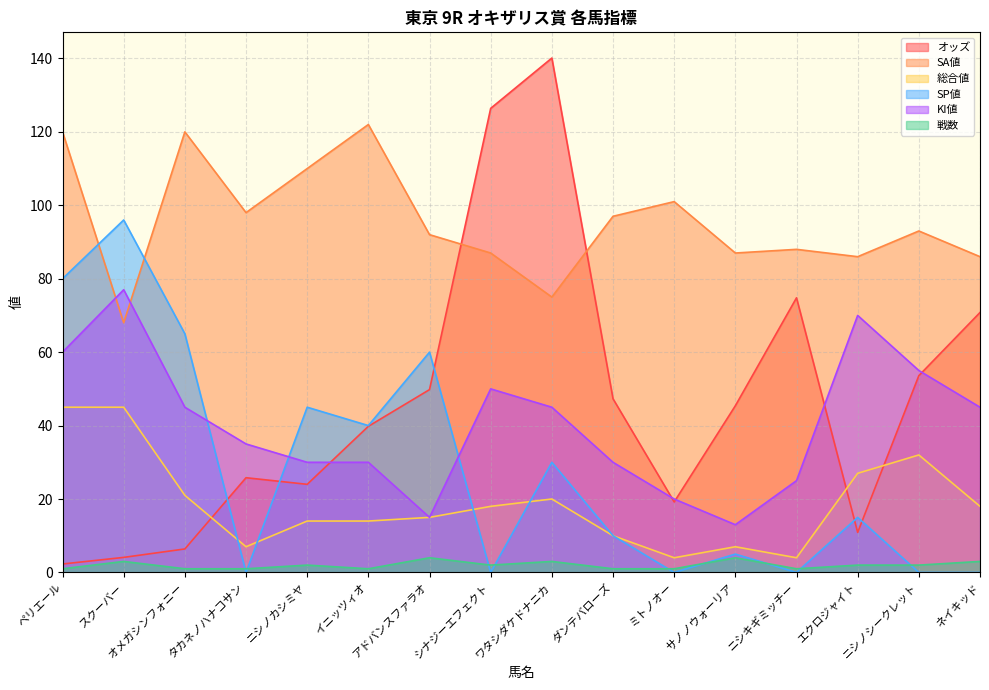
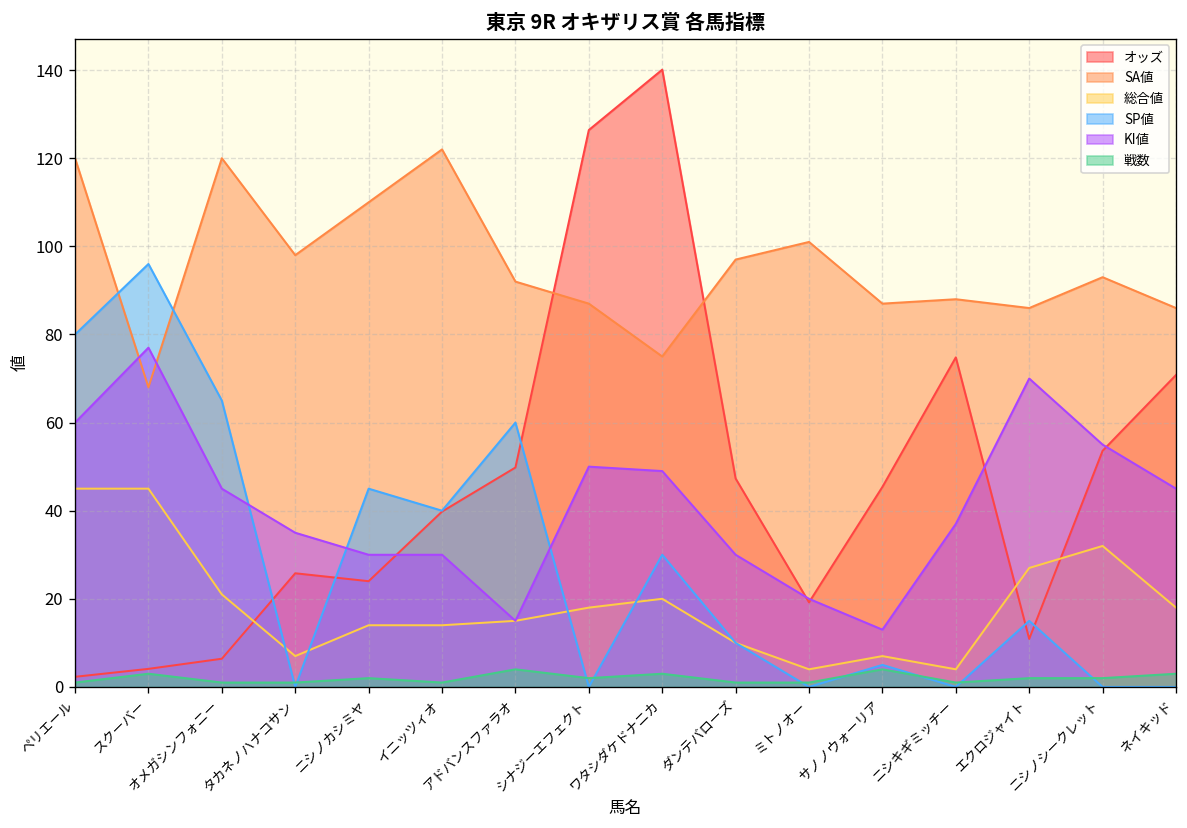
  {
    "SP値": {
      "ペリエール": 80,
      "スクーバー": 96,
      "オメガシンフォニー": 65,
      "タカネノハナコサン": 0,
      "ニシノカシミヤ": 45,
      "アドバンスファラオ": 60,
      "シナジーエフェクト": 0,
      "ワタシダケドナニカ": 30,
      "ミトノオー": 0,
      "サノノウォーリア": 5,
      "ニシキギミッチー": 0,
      "エクロジャイト": 15,
      "ニシノシークレット": 0,
      "ネイキッド": 0
    },
    "KI値": {
      "ペリエール": 60,
      "スクーバー": 77,
      "オメガシンフォニー": 45,
      "タカネノハナコサン": 35,
      "ニシノカシミヤ": 30,
      "イニッツィオ": 30,
      "シナジーエフェクト": 50,
-     "ワタシダケドナニカ": 45,
+     "ワタシダケドナニカ": 49,
      "ダンテバローズ": 30,
      "ミトノオー": 20,
      "サノノウォーリア": 13,
-     "ニシキギミッチー": 25,
+     "ニシキギミッチー": 37,
      "エクロジャイト": 70,
      "ニシノシークレット": 55,
      "ネイキッド": 45
    },
    "戦数": {
      "ペリエール": 1,
      "スクーバー": 3,
      "オメガシンフォニー": 1,
      "タカネノハナコサン": 1,
      "ニシノカシミヤ": 2,
      "イニッツィオ": 1,
      "アドバンスファラオ": 4,
      "シナジーエフェクト": 2,
      "ワタシダケドナニカ": 3,
      "ダンテバローズ": 1,
      "ミトノオー": 1,
      "サノノウォーリア": 4,
      "ニシキギミッチー": 1,
      "エクロジャイト": 2,
      "ニシノシークレット": 2,
      "ネイキッド": 3
    }
  }
